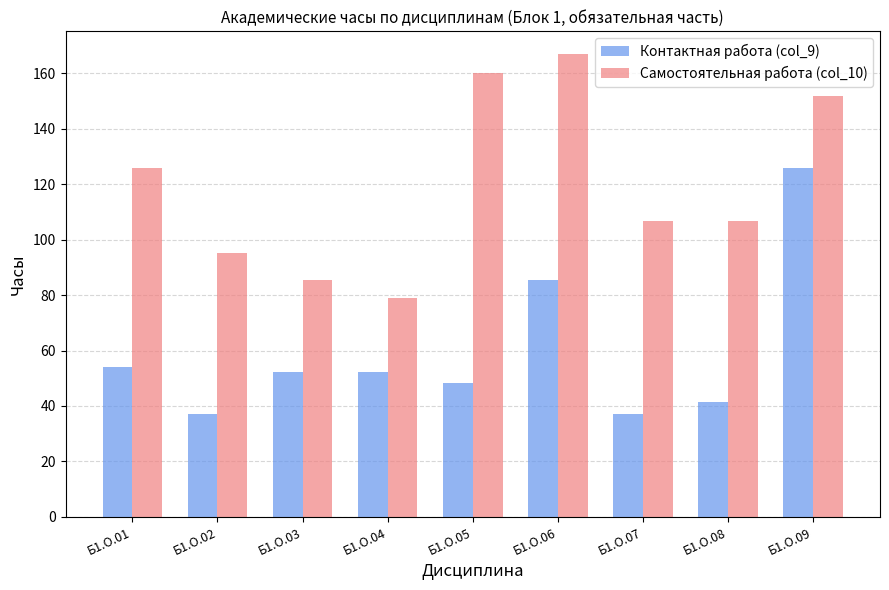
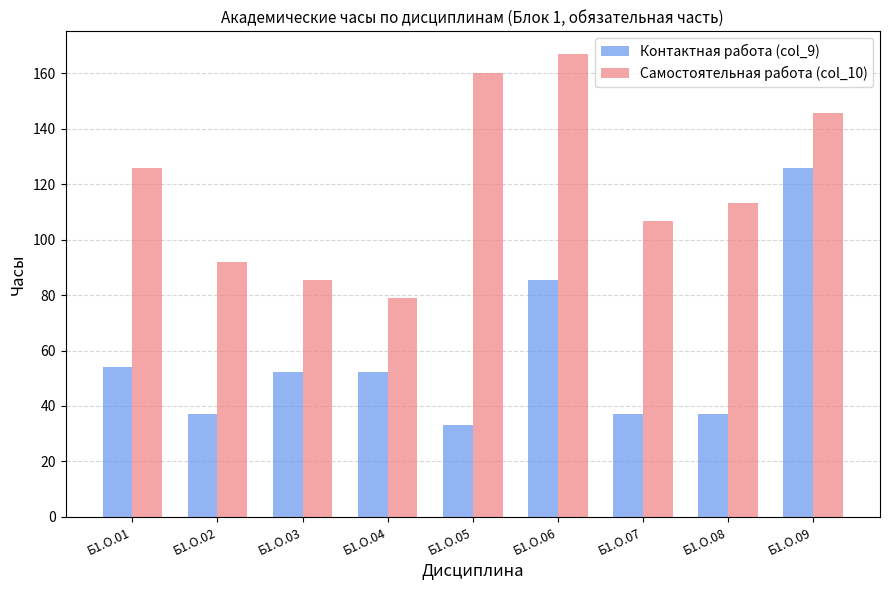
  {
    "Контактная работа (col_9)": {
      "Б1.О.01": 54,
      "Б1.О.02": 37,
      "Б1.О.03": 52,
      "Б1.О.04": 52,
-     "Б1.О.05": 48,
+     "Б1.О.05": 33,
      "Б1.О.06": 86,
      "Б1.О.07": 37,
-     "Б1.О.08": 41,
+     "Б1.О.08": 37,
      "Б1.О.09": 126
    },
    "Самостоятельная работа (col_10)": {
      "Б1.О.01": 126,
-     "Б1.О.02": 95,
+     "Б1.О.02": 92,
      "Б1.О.03": 85,
      "Б1.О.04": 79,
      "Б1.О.05": 160,
      "Б1.О.06": 167,
      "Б1.О.07": 107,
-     "Б1.О.08": 107,
-     "Б1.О.09": 152
+     "Б1.О.08": 113,
+     "Б1.О.09": 146
    }
  }
